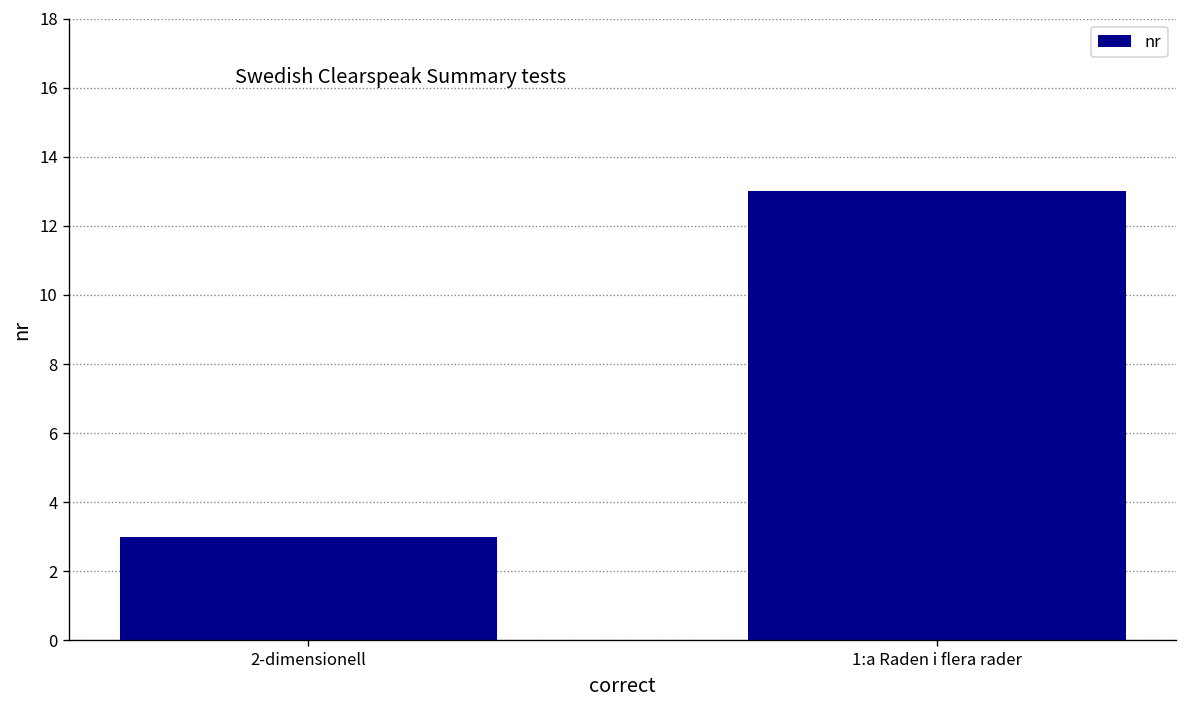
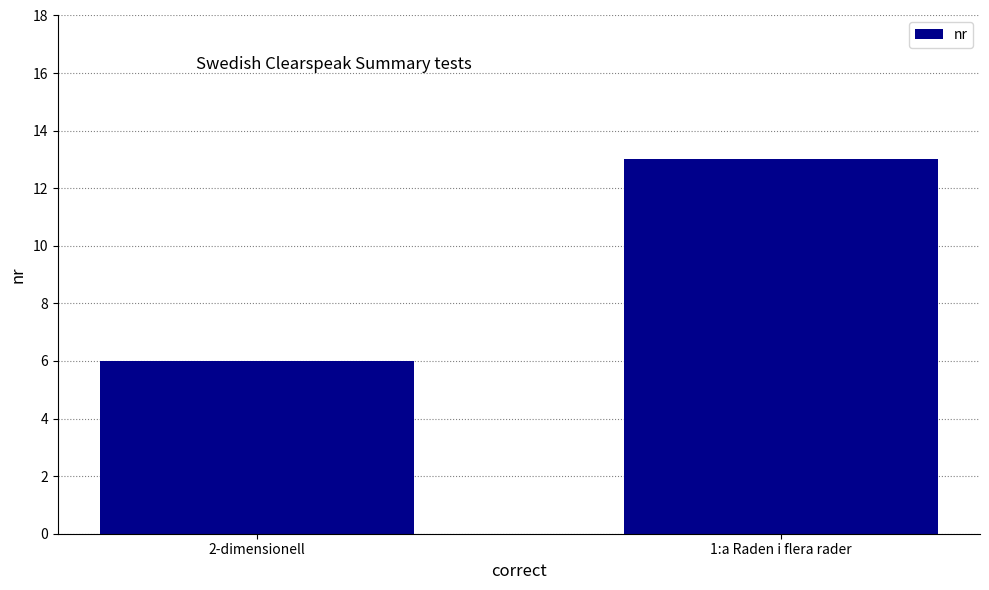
  {
-   "2-dimensionell": 3,
+   "2-dimensionell": 6,
    "1:a Raden i flera rader": 13
  }
